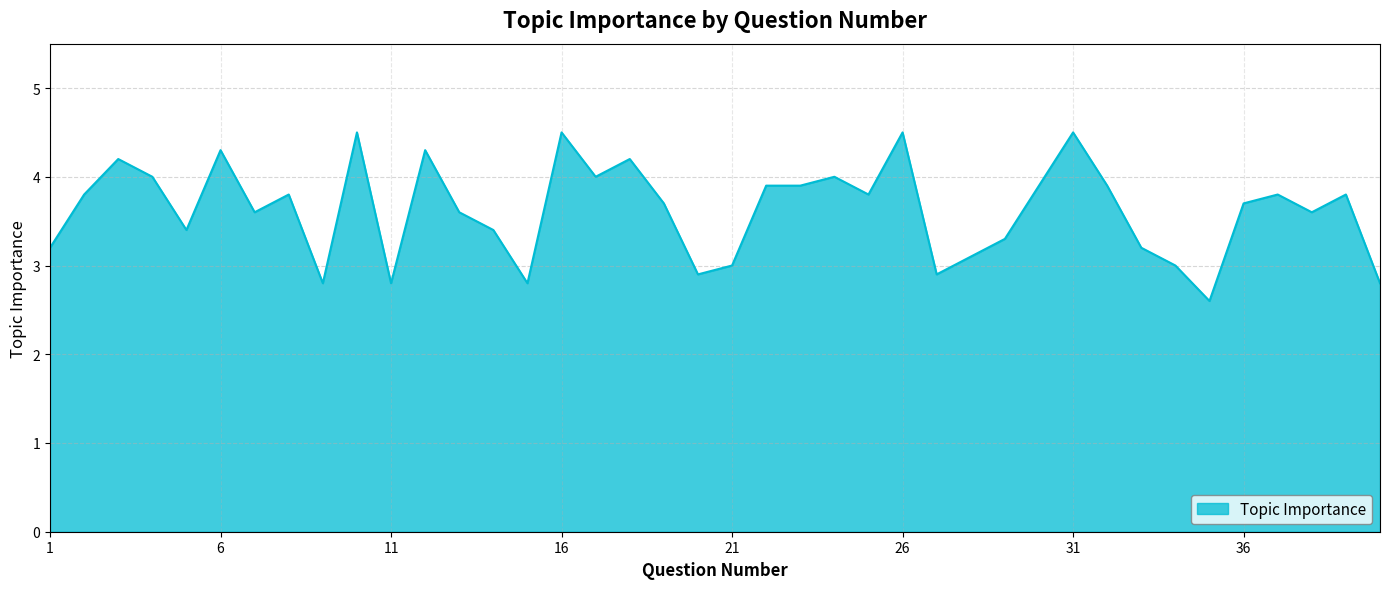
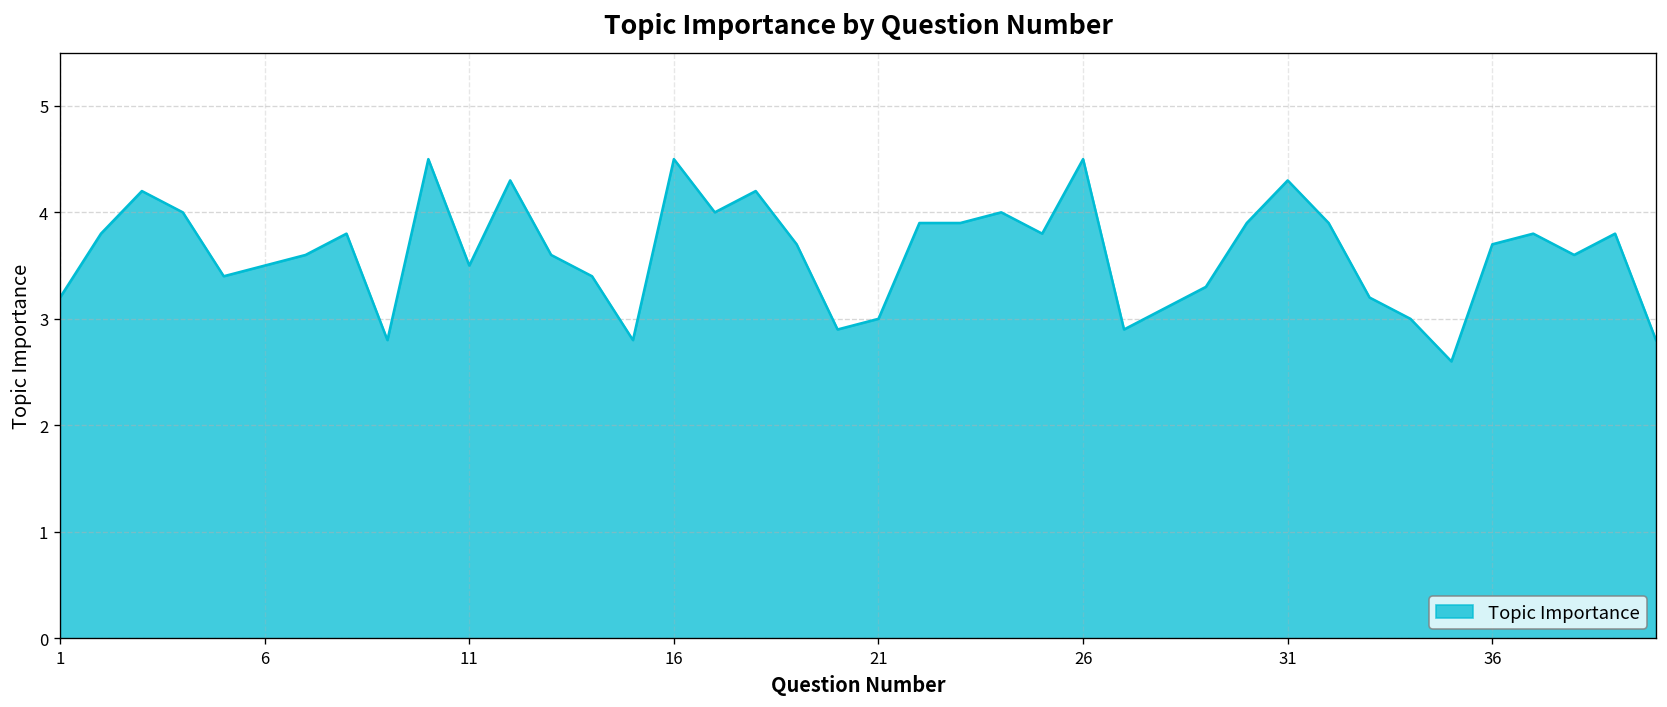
  {
    "1": 3.2,
-   "6": 4.3,
-   "11": 2.8,
+   "6": 3.5,
+   "11": 3.5,
    "16": 4.5,
    "21": 3.0,
    "26": 4.5,
-   "31": 4.5,
+   "31": 4.3,
    "36": 3.7
  }
